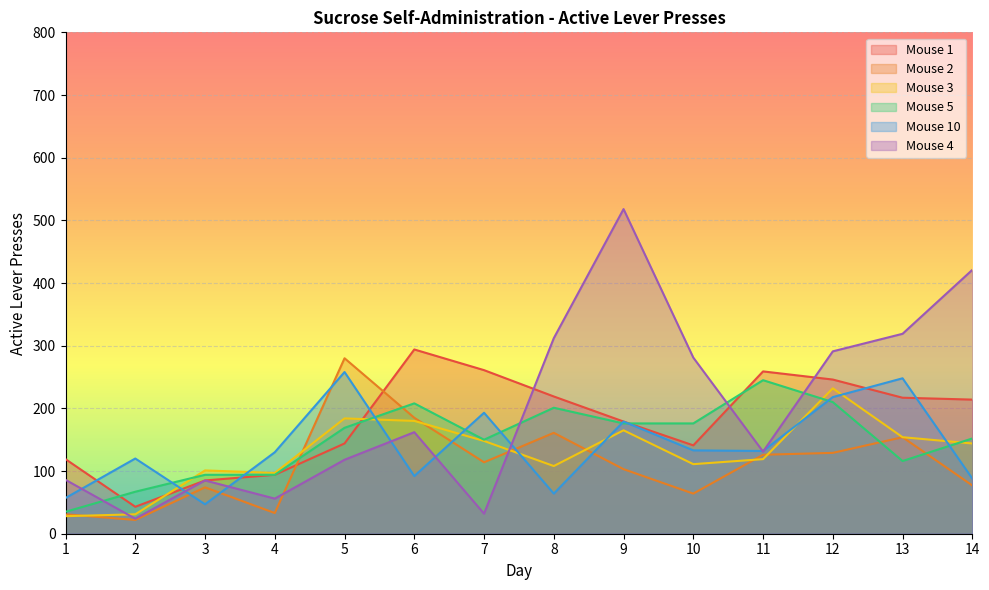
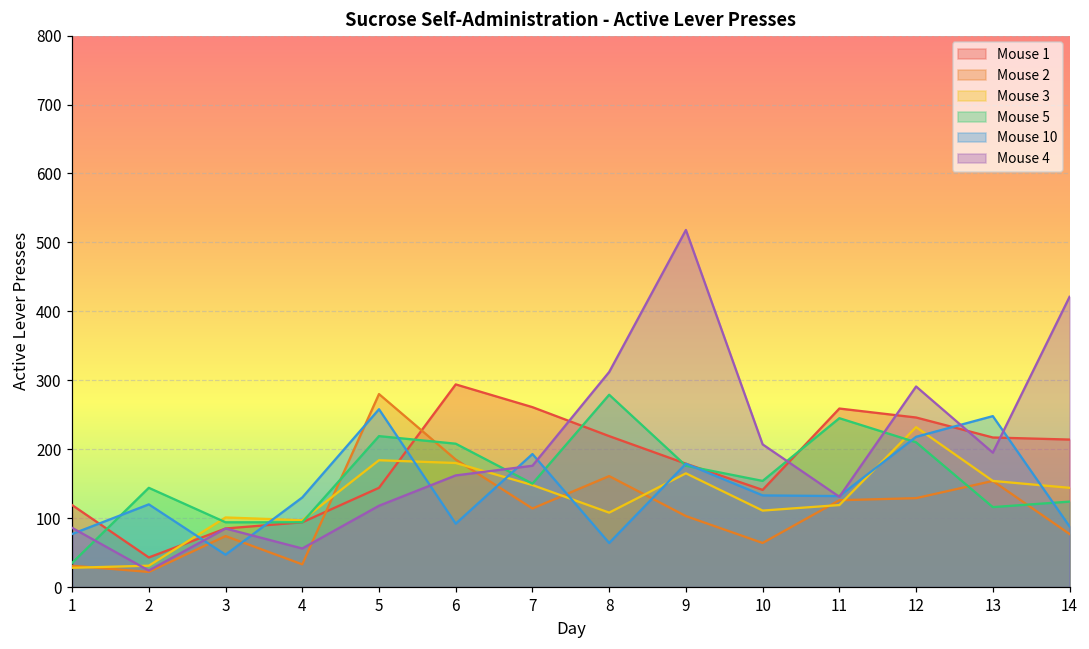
  {
    "Mouse 5": {
-     "2": 70,
+     "2": 140,
      "3": 90,
-     "5": 170,
+     "5": 220,
      "6": 210,
-     "8": 200,
-     "10": 180,
+     "8": 280,
+     "10": 150,
      "11": 250,
      "12": 210,
      "13": 120,
-     "14": 150
+     "14": 120
    },
    "Mouse 10": {
-     "1": 60,
+     "1": 80,
      "2": 120,
      "3": 50,
      "4": 130,
      "5": 260,
      "6": 90,
      "7": 190,
      "8": 60,
      "10": 130,
      "12": 220,
      "13": 250,
      "14": 90
    },
    "Mouse 4": {
      "1": 90,
      "4": 60,
      "5": 120,
      "6": 160,
-     "7": 30,
+     "7": 180,
      "8": 310,
      "9": 520,
-     "10": 280,
+     "10": 210,
      "12": 290,
-     "13": 320,
+     "13": 200,
      "14": 420
    }
  }
